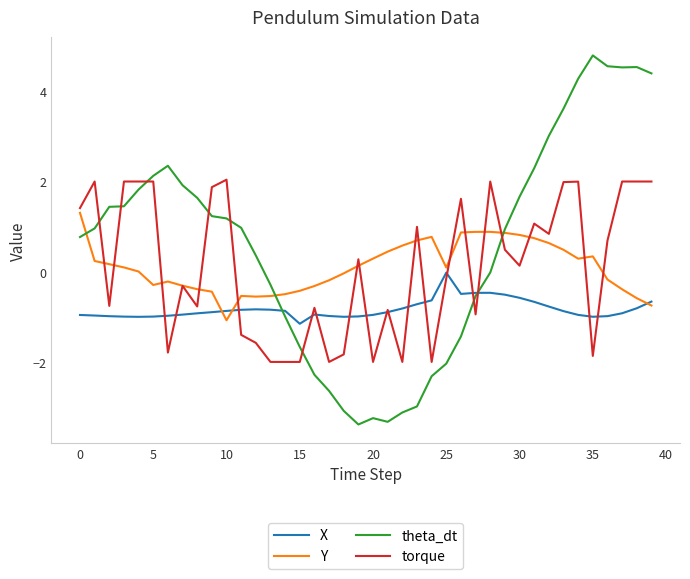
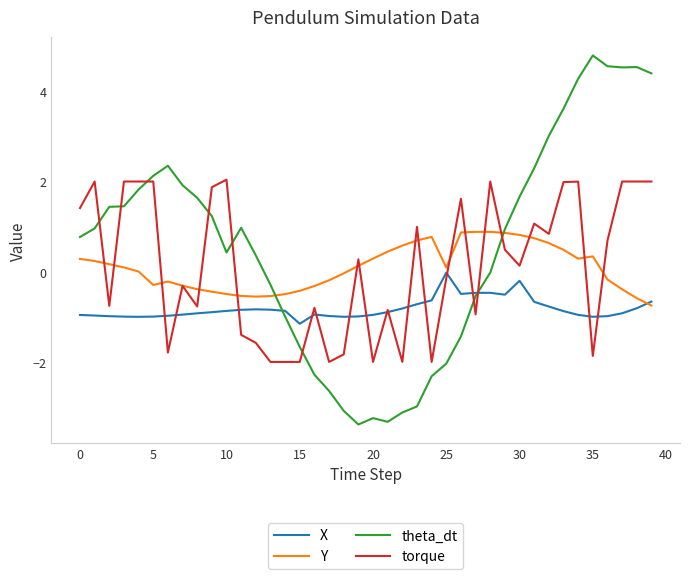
  {
    "X": {
      "0": -1.0,
      "5": -1.0,
      "10": -0.9,
      "15": -1.2,
      "20": -1.0,
      "25": 0.0,
-     "30": -0.6,
+     "30": -0.2,
      "35": -1.0
    },
    "Y": {
-     "0": 1.3,
+     "0": 0.3,
      "5": -0.3,
-     "10": -1.1,
+     "10": -0.5,
      "15": -0.4,
      "20": 0.3,
      "25": 0.1,
      "30": 0.8,
      "35": 0.3
    },
    "theta_dt": {
      "0": 0.8,
      "5": 2.1,
-     "10": 1.2,
+     "10": 0.4,
      "15": -1.7,
      "20": -3.2,
      "25": -2.0,
      "30": 1.7,
      "35": 4.8
    },
    "torque": {
      "0": 1.4,
      "5": 2.0,
      "10": 2.0,
      "15": -2.0,
      "20": -2.0,
      "25": -0.1,
      "30": 0.1,
      "35": -1.9
    }
  }
